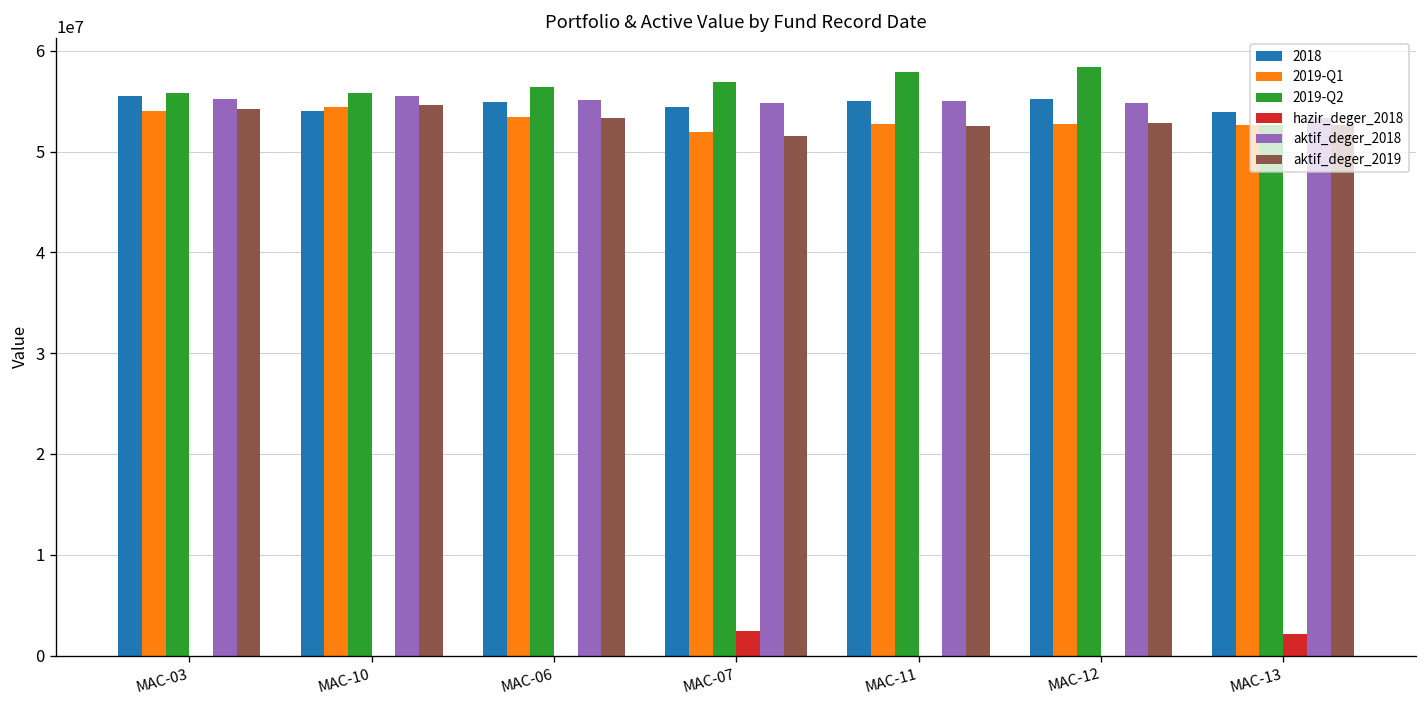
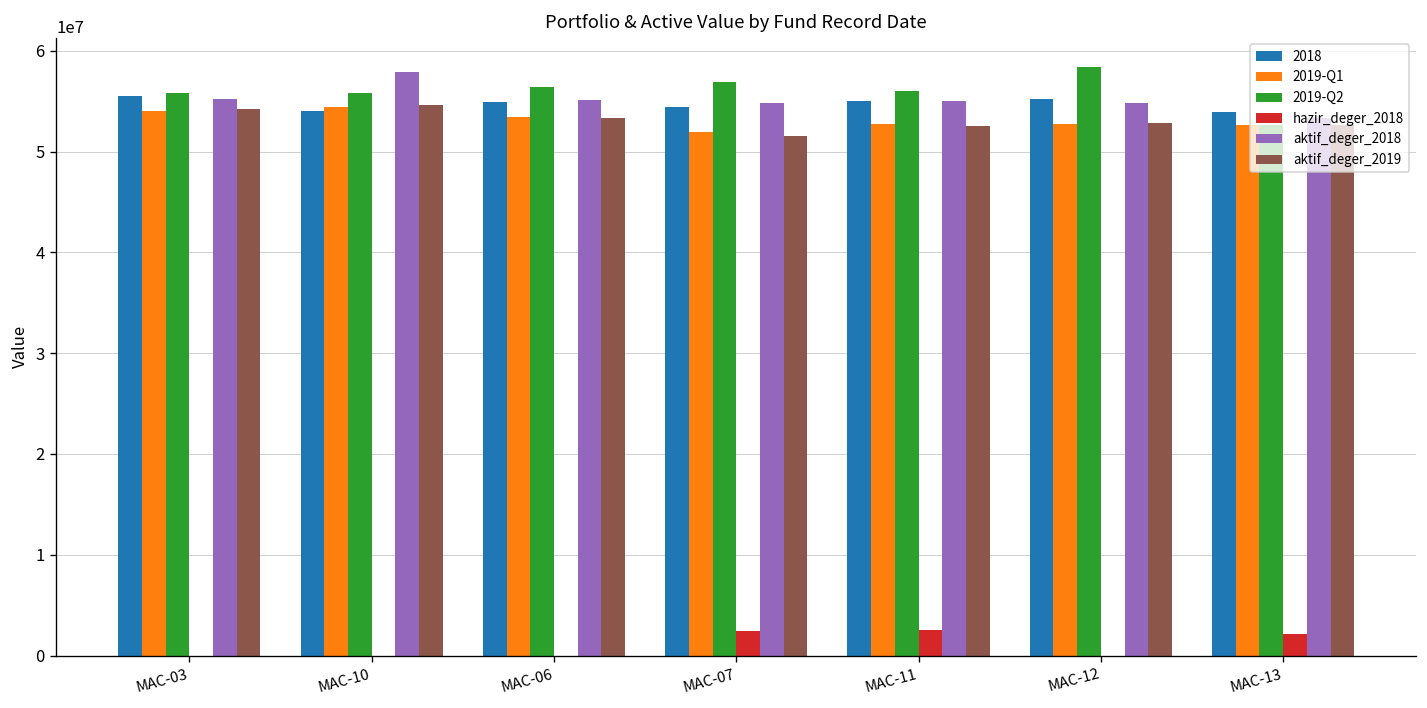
  {
    "2018": {
      "MAC-03": 55000000,
      "MAC-10": 54000000,
      "MAC-06": 55000000,
      "MAC-07": 54000000,
      "MAC-11": 55000000,
      "MAC-12": 55000000,
      "MAC-13": 54000000
    },
    "2019-Q1": {
      "MAC-03": 54000000,
      "MAC-10": 54000000,
      "MAC-06": 53000000,
      "MAC-07": 52000000,
      "MAC-11": 53000000,
      "MAC-12": 53000000,
      "MAC-13": 53000000
    },
    "2019-Q2": {
      "MAC-03": 56000000,
      "MAC-10": 56000000,
      "MAC-06": 56000000,
      "MAC-07": 57000000,
-     "MAC-11": 58000000,
+     "MAC-11": 56000000,
      "MAC-12": 58000000
    },
    "hazir_deger_2018": {
      "MAC-07": 2000000,
-     "MAC-11": 0,
+     "MAC-11": 3000000,
      "MAC-13": 2000000
    },
    "aktif_deger_2018": {
      "MAC-03": 55000000,
-     "MAC-10": 56000000,
+     "MAC-10": 58000000,
      "MAC-06": 55000000,
      "MAC-07": 55000000,
      "MAC-11": 55000000,
      "MAC-12": 55000000
    },
    "aktif_deger_2019": {
      "MAC-03": 54000000,
      "MAC-10": 55000000,
      "MAC-06": 53000000,
      "MAC-07": 52000000,
      "MAC-11": 53000000,
      "MAC-12": 53000000
    }
  }
